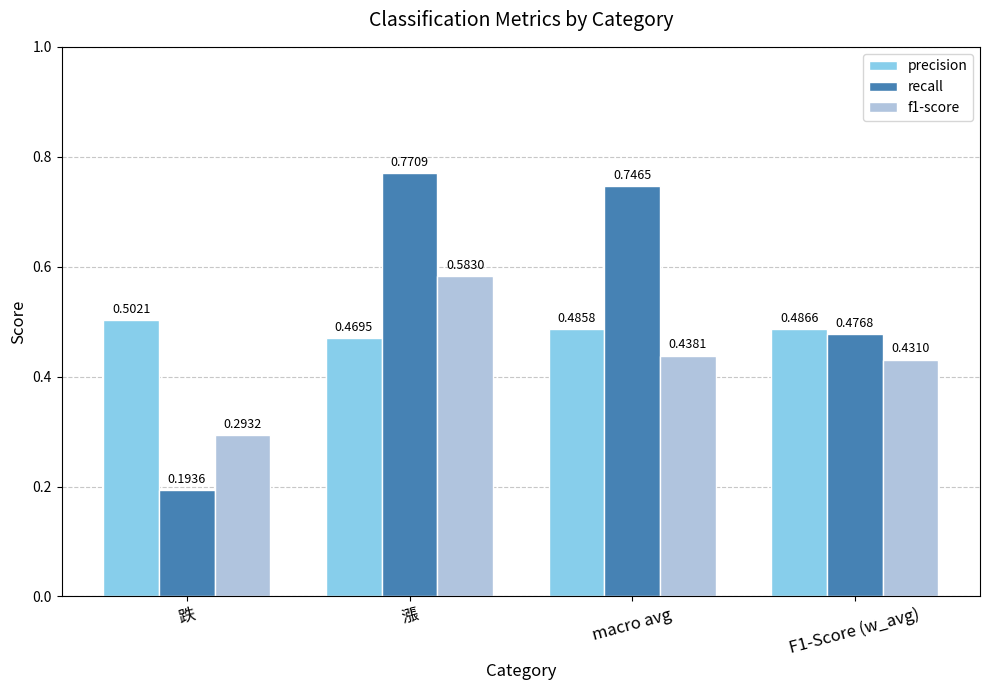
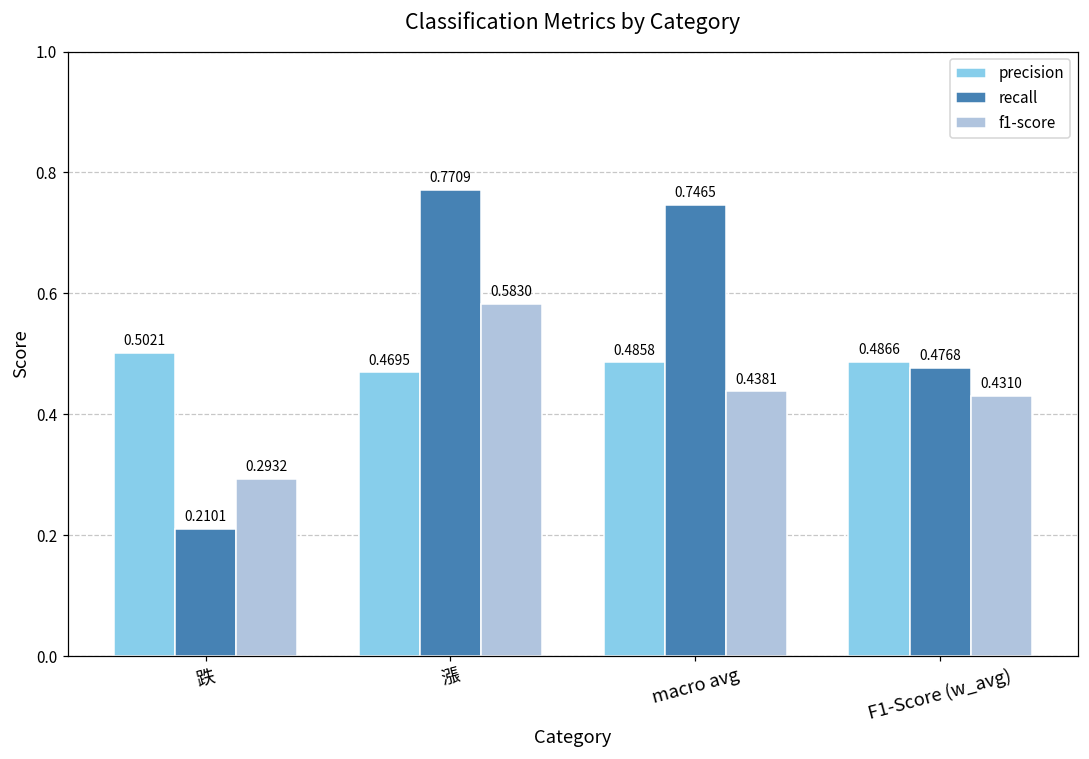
  {
    "recall": {
-     "跌": 0.1936,
+     "跌": 0.2101,
      "漲": 0.7709,
      "macro avg": 0.7465,
      "F1-Score (w_avg)": 0.4768
    }
  }
